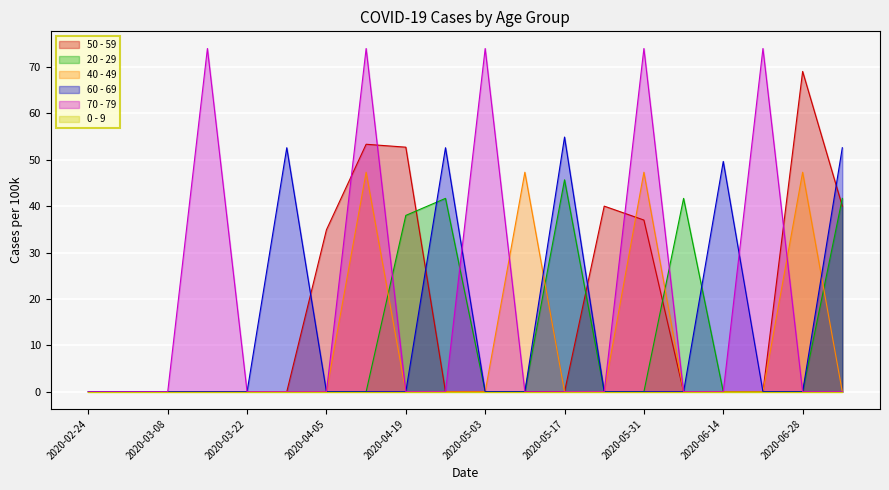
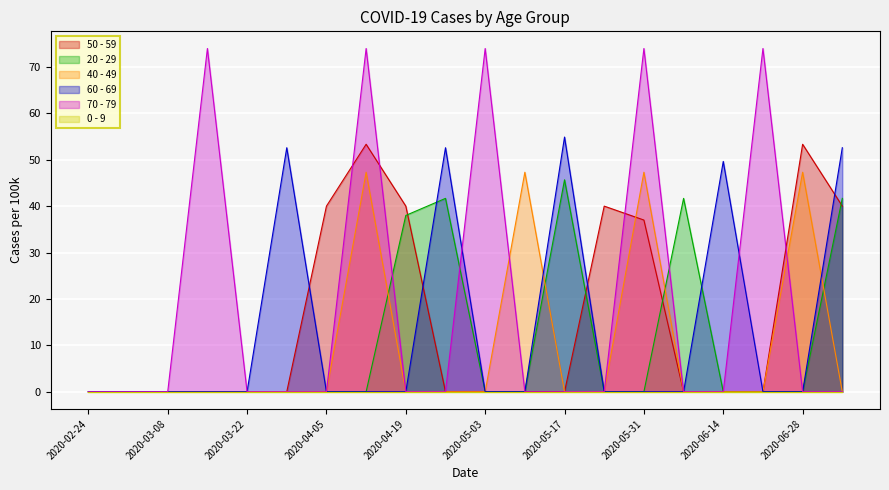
  {
    "50 - 59": {
-     "2020-04-05": 35,
-     "2020-04-19": 53,
+     "2020-04-05": 40,
+     "2020-04-19": 40,
      "2020-05-31": 37,
-     "2020-06-28": 69
+     "2020-06-28": 53
    },
    "20 - 29": {
      "2020-04-19": 38,
      "2020-05-17": 46
    },
    "60 - 69": {
      "2020-05-17": 55,
      "2020-06-14": 50
    },
    "70 - 79": {
      "2020-05-03": 74,
      "2020-05-31": 74
    }
  }
